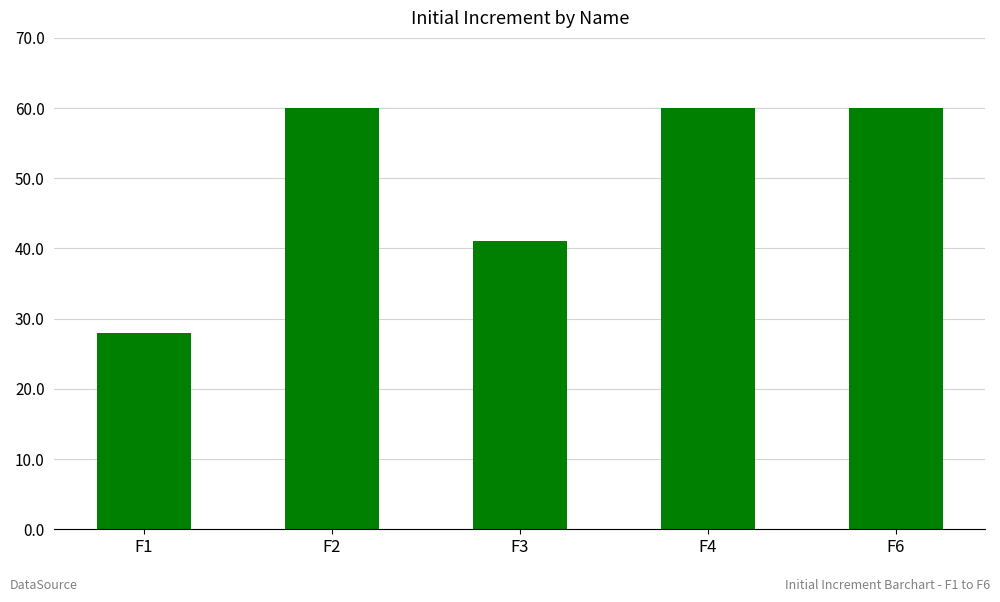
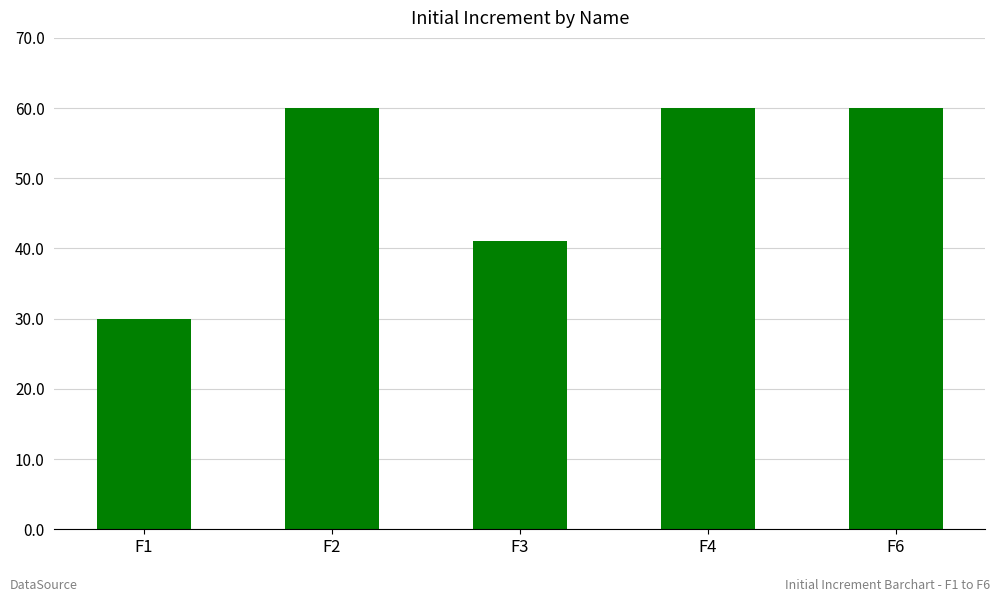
  {
-   "F1": 28,
+   "F1": 30,
    "F2": 60,
    "F3": 41,
    "F4": 60,
    "F6": 60
  }
